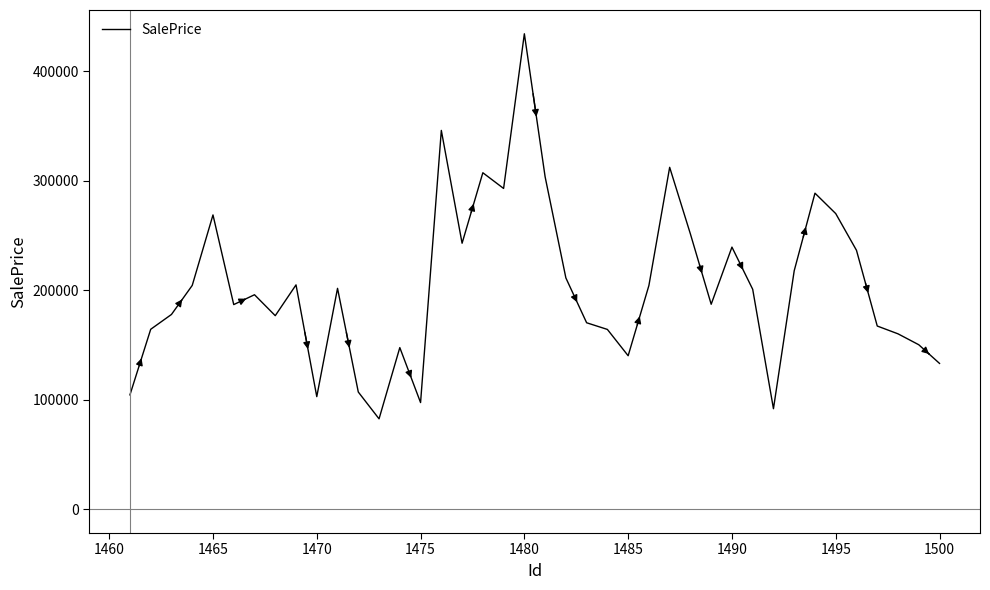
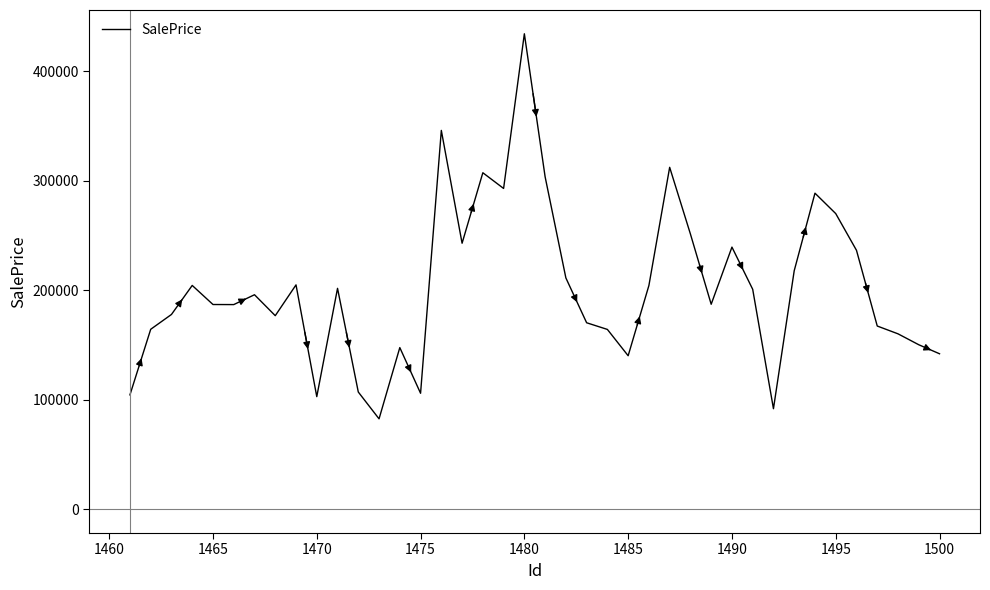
  {
-   "1465": 269000,
+   "1465": 187000,
    "1470": 103000,
-   "1475": 97000,
+   "1475": 106000,
    "1480": 434000,
    "1485": 140000,
    "1490": 239000,
    "1495": 270000,
-   "1500": 133000
+   "1500": 142000
  }
